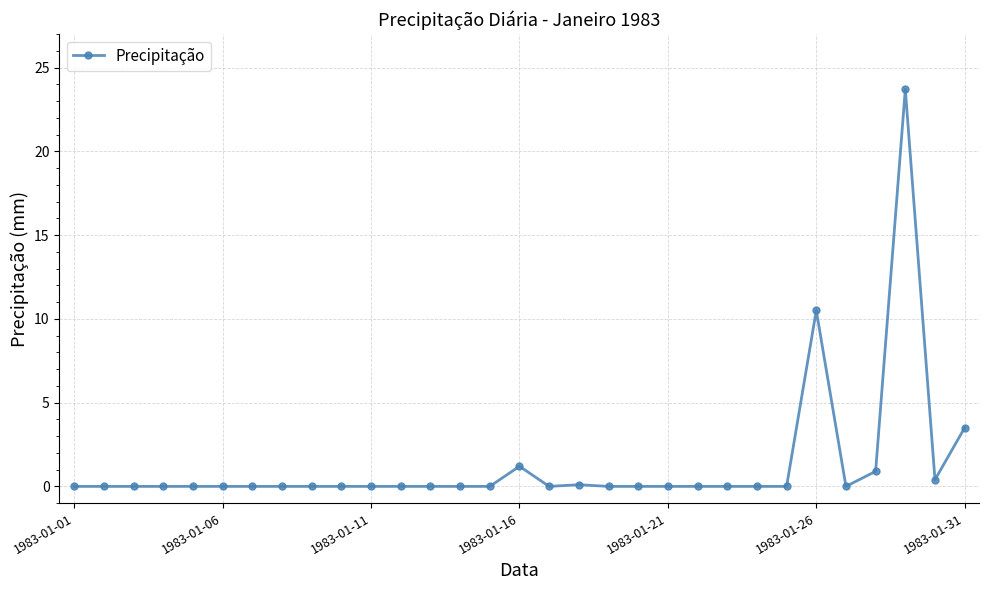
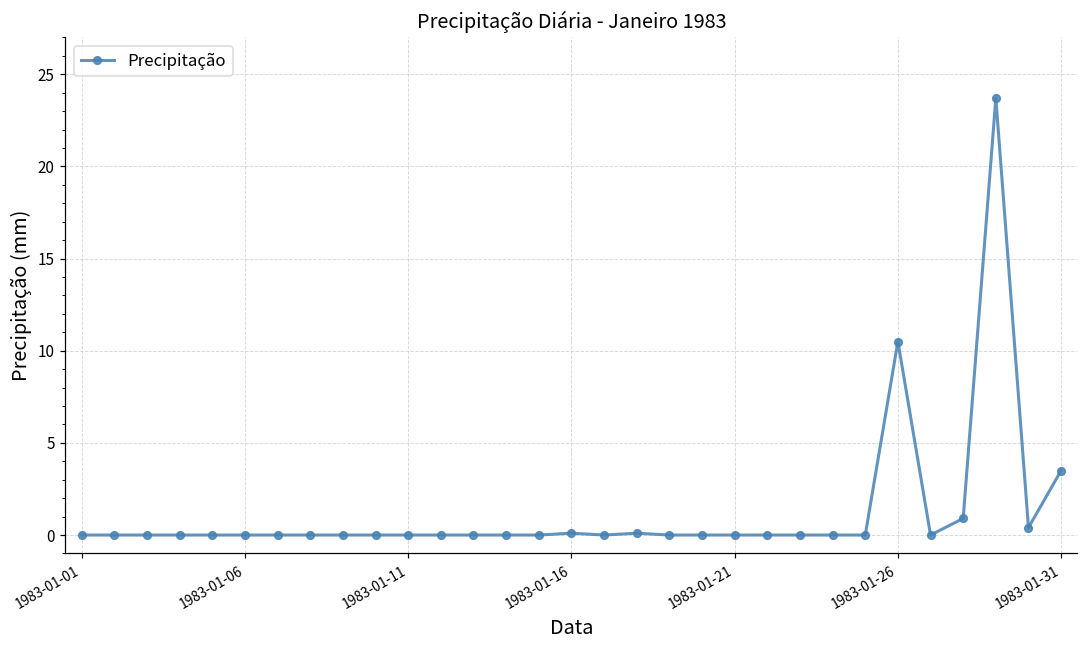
  {
    "1983-01-01": 0.0,
    "1983-01-06": 0.0,
    "1983-01-11": 0.0,
-   "1983-01-16": 1.2,
+   "1983-01-16": 0.1,
    "1983-01-21": 0.0,
    "1983-01-26": 10.5,
    "1983-01-31": 3.5
  }
